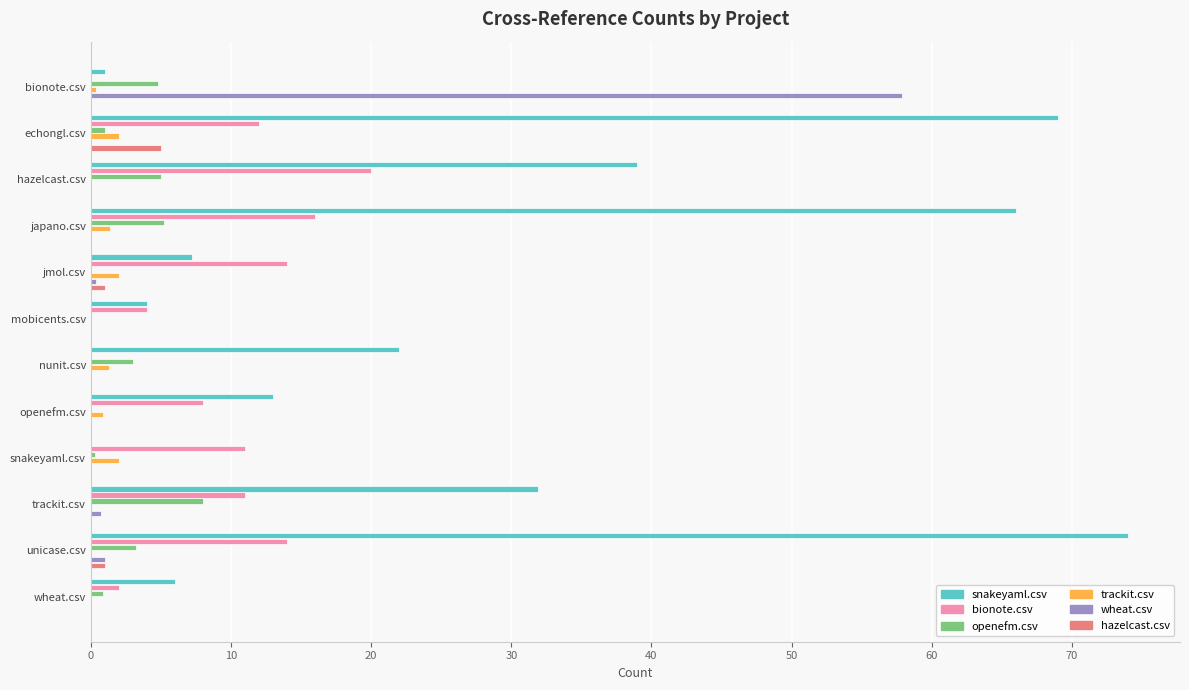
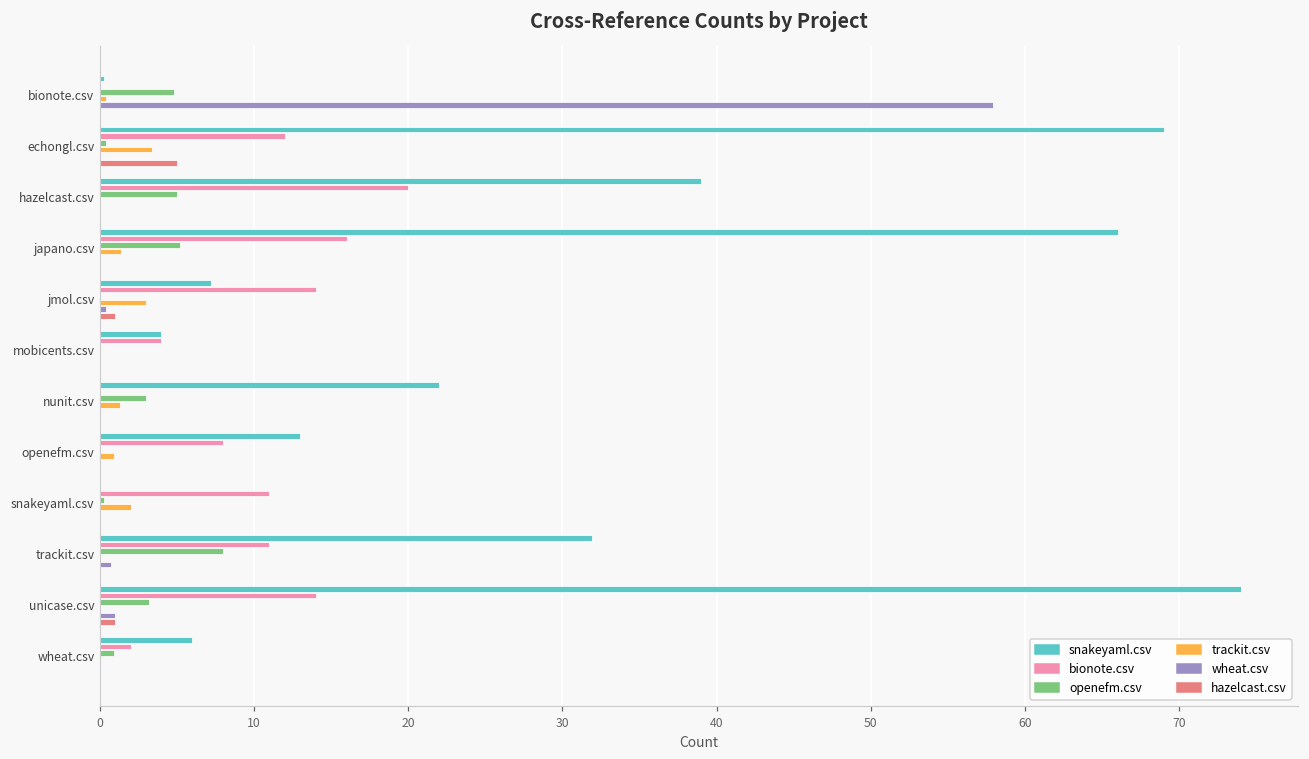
  {
    "snakeyaml.csv": {
-     "bionote.csv": 1.0,
+     "bionote.csv": 0.3,
      "echongl.csv": 69.0,
      "hazelcast.csv": 39.0,
      "japano.csv": 66.0,
      "jmol.csv": 7.2,
      "mobicents.csv": 4.0,
      "nunit.csv": 22.0,
      "openefm.csv": 13.0,
      "snakeyaml.csv": 0.0,
      "trackit.csv": 31.9,
      "unicase.csv": 74.0,
      "wheat.csv": 6.0
    },
    "openefm.csv": {
      "bionote.csv": 4.8,
-     "echongl.csv": 1.0,
+     "echongl.csv": 0.4,
      "hazelcast.csv": 5.0,
      "japano.csv": 5.2,
      "jmol.csv": 0.0,
      "mobicents.csv": 0.0,
      "nunit.csv": 3.0,
      "openefm.csv": 0.0,
      "snakeyaml.csv": 0.3,
      "trackit.csv": 8.0,
      "unicase.csv": 3.2,
      "wheat.csv": 0.9
    },
    "trackit.csv": {
      "bionote.csv": 0.4,
-     "echongl.csv": 2.0,
+     "echongl.csv": 3.4,
      "hazelcast.csv": 0.0,
      "japano.csv": 1.4,
-     "jmol.csv": 2,
+     "jmol.csv": 3,
      "mobicents.csv": 0.0,
      "nunit.csv": 1.3,
      "openefm.csv": 0.9,
      "snakeyaml.csv": 2.0,
      "trackit.csv": 0.0,
      "unicase.csv": 0.0,
      "wheat.csv": 0.0
    },
    "wheat.csv": {
      "bionote.csv": 57.9,
      "echongl.csv": 0.0,
      "hazelcast.csv": 0.0,
      "japano.csv": 0.0,
      "jmol.csv": 0.4,
      "mobicents.csv": 0.0,
      "nunit.csv": 0.0,
      "openefm.csv": 0.0,
      "snakeyaml.csv": 0.0,
      "trackit.csv": 0.7,
      "unicase.csv": 1.0,
      "wheat.csv": 0.0
    }
  }
